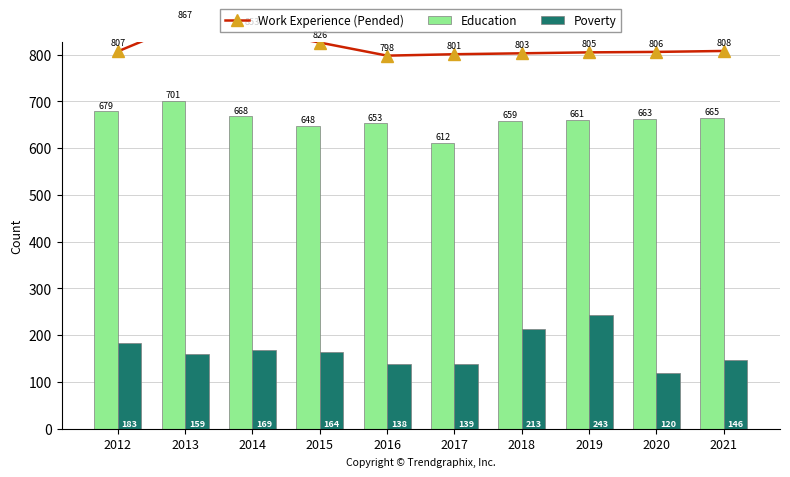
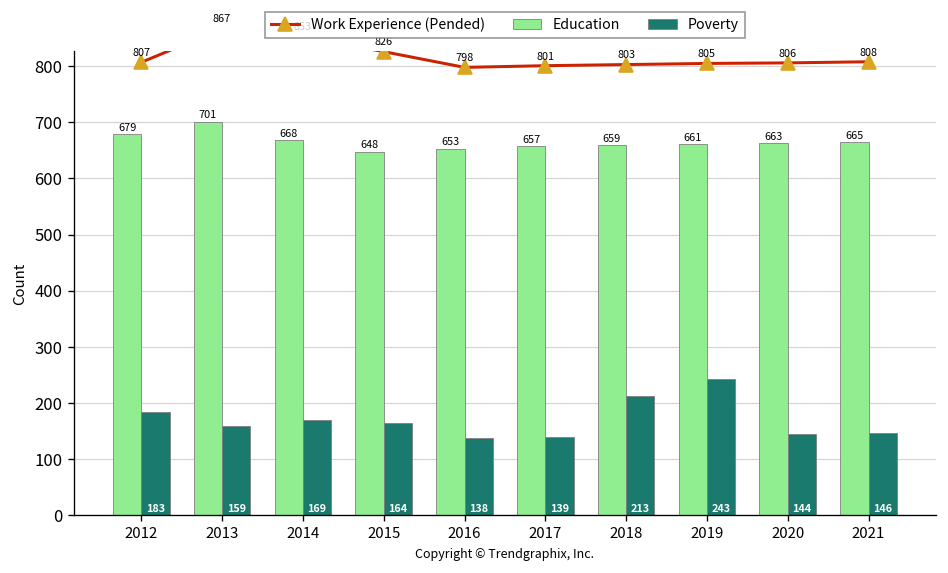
  {
    "Education": {
      "2012": 679,
      "2013": 701,
      "2014": 668,
      "2015": 648,
      "2016": 653,
-     "2017": 612,
+     "2017": 657,
      "2018": 659,
      "2019": 661,
      "2020": 663,
      "2021": 665
    },
    "Work Experience (Pended)": {
      "2012": 807,
      "2016": 798,
      "2017": 801,
      "2018": 803,
      "2019": 805,
      "2020": 806,
      "2021": 808
    },
    "Poverty": {
      "2012": 183,
      "2013": 159,
      "2014": 169,
      "2015": 164,
      "2016": 138,
      "2017": 139,
      "2018": 213,
      "2019": 243,
-     "2020": 120,
+     "2020": 144,
      "2021": 146
    }
  }
